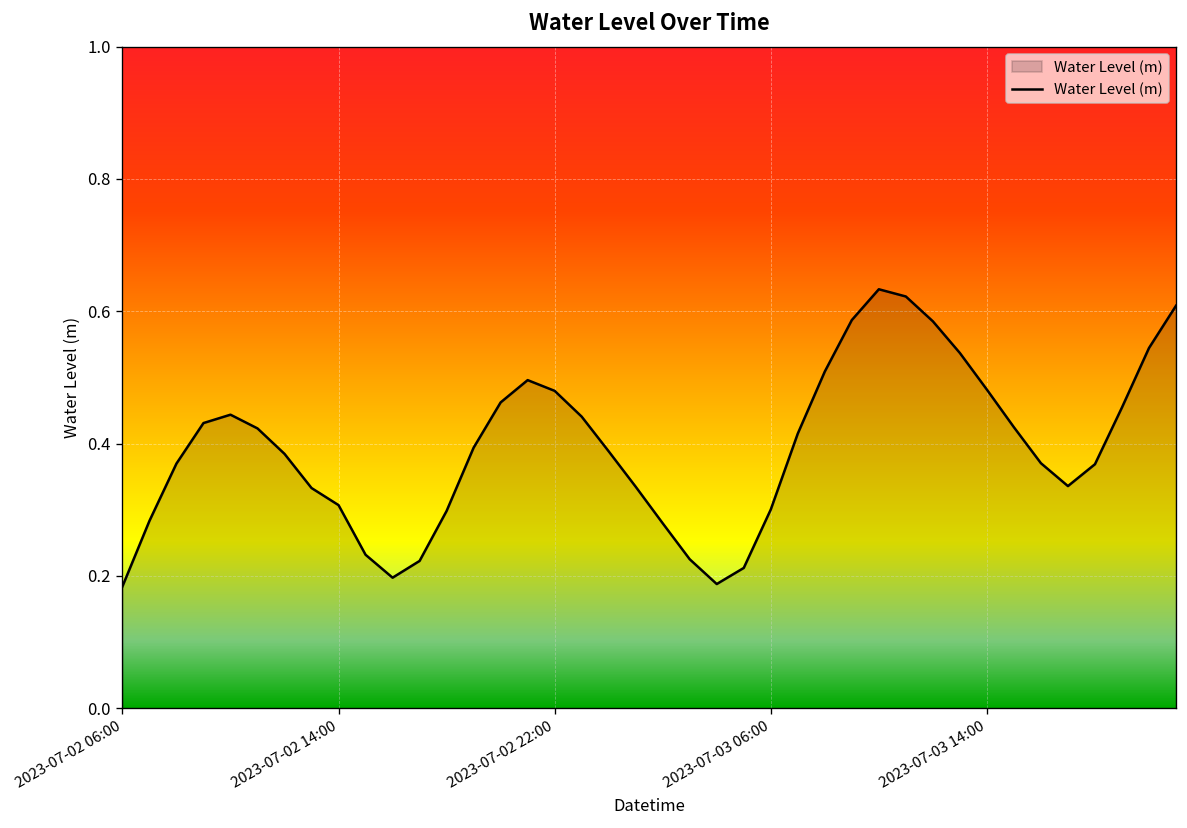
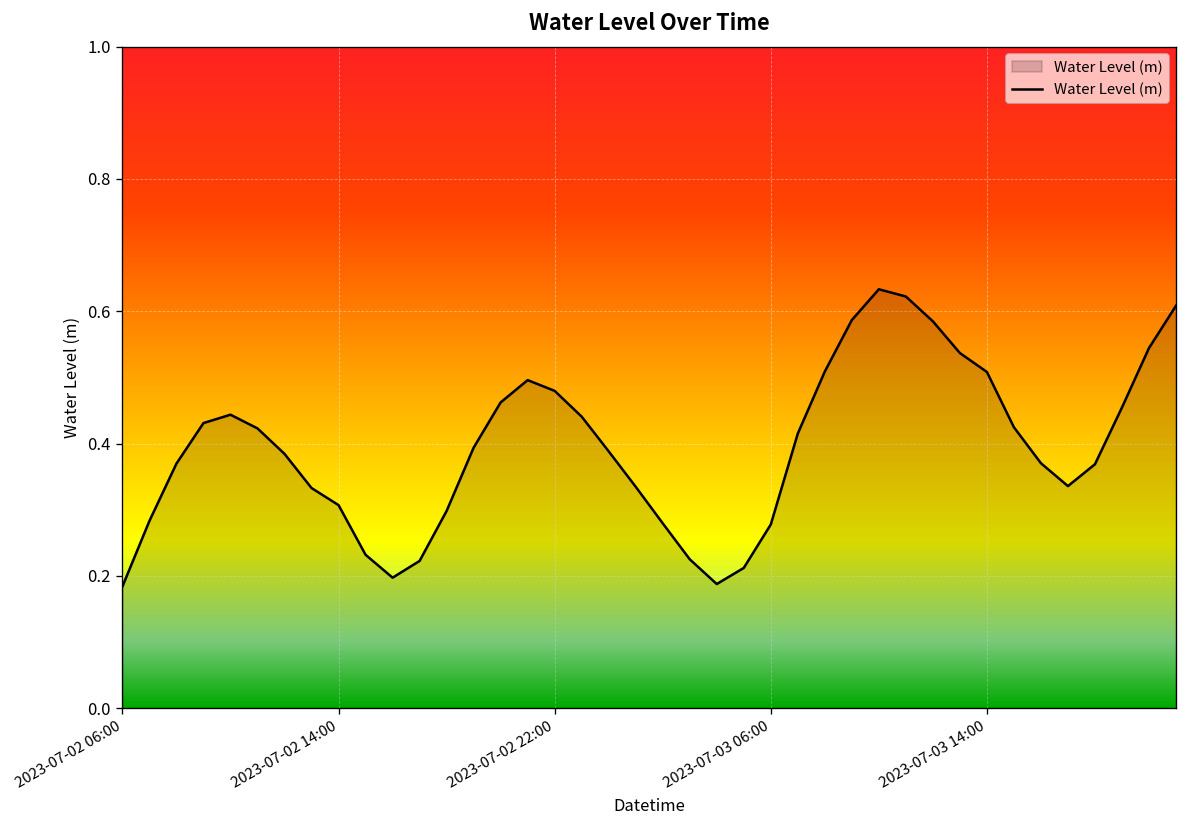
  {
    "2023-07-02 06:00": 0.18,
    "2023-07-02 14:00": 0.31,
    "2023-07-02 22:00": 0.48,
-   "2023-07-03 06:00": 0.30,
-   "2023-07-03 14:00": 0.48
+   "2023-07-03 06:00": 0.28,
+   "2023-07-03 14:00": 0.51
  }
